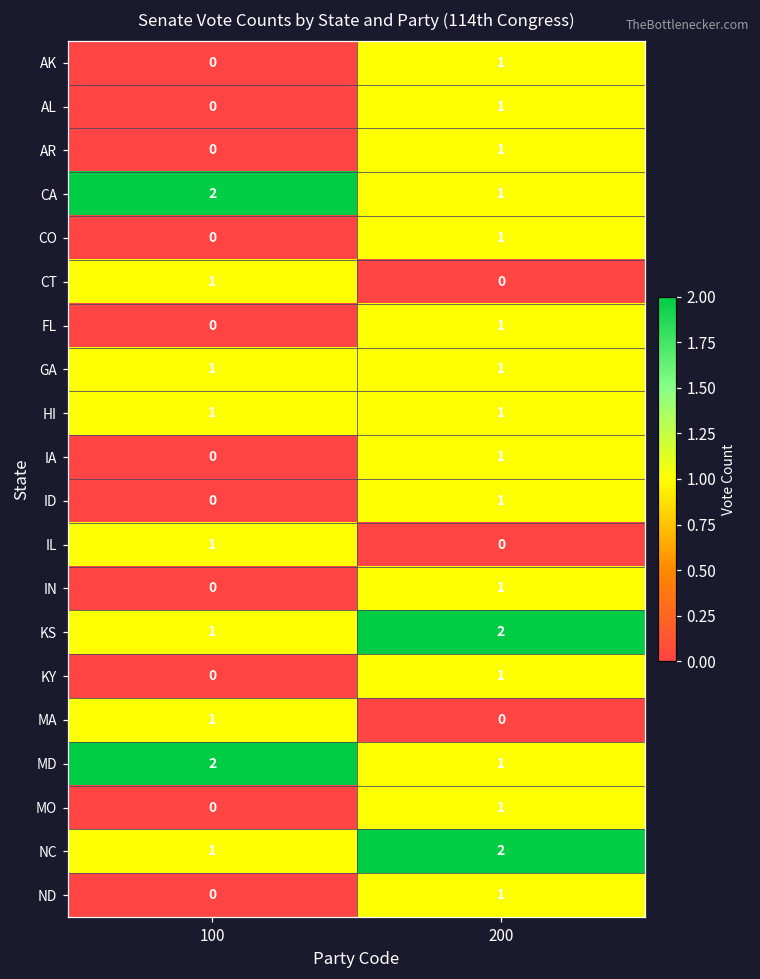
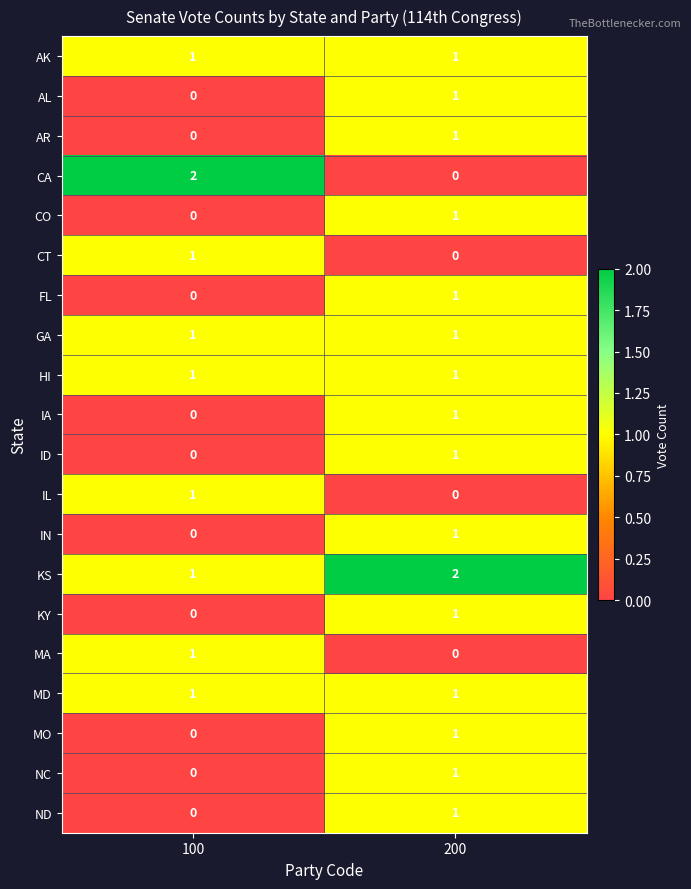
  {
    "AK": {
-     "100": 0,
+     "100": 1,
      "200": 1
    },
    "AL": {
      "100": 0,
      "200": 1
    },
    "AR": {
      "100": 0,
      "200": 1
    },
    "CA": {
      "100": 2,
-     "200": 1
+     "200": 0
    },
    "CO": {
      "100": 0,
      "200": 1
    },
    "CT": {
      "100": 1,
      "200": 0
    },
    "FL": {
      "100": 0,
      "200": 1
    },
    "GA": {
      "100": 1,
      "200": 1
    },
    "HI": {
      "100": 1,
      "200": 1
    },
    "IA": {
      "100": 0,
      "200": 1
    },
    "ID": {
      "100": 0,
      "200": 1
    },
    "IL": {
      "100": 1,
      "200": 0
    },
    "IN": {
      "100": 0,
      "200": 1
    },
    "KS": {
      "100": 1,
      "200": 2
    },
    "KY": {
      "100": 0,
      "200": 1
    },
    "MA": {
      "100": 1,
      "200": 0
    },
    "MD": {
-     "100": 2,
+     "100": 1,
      "200": 1
    },
    "MO": {
      "100": 0,
      "200": 1
    },
    "NC": {
-     "100": 1,
-     "200": 2
+     "100": 0,
+     "200": 1
    },
    "ND": {
      "100": 0,
      "200": 1
    }
  }
